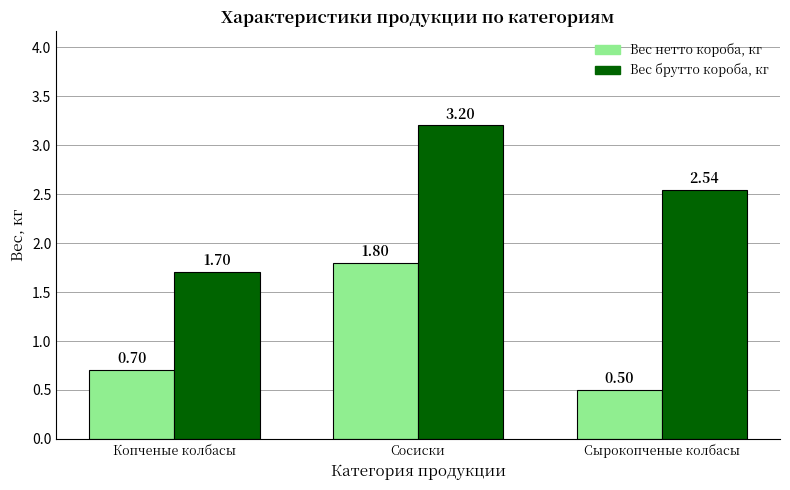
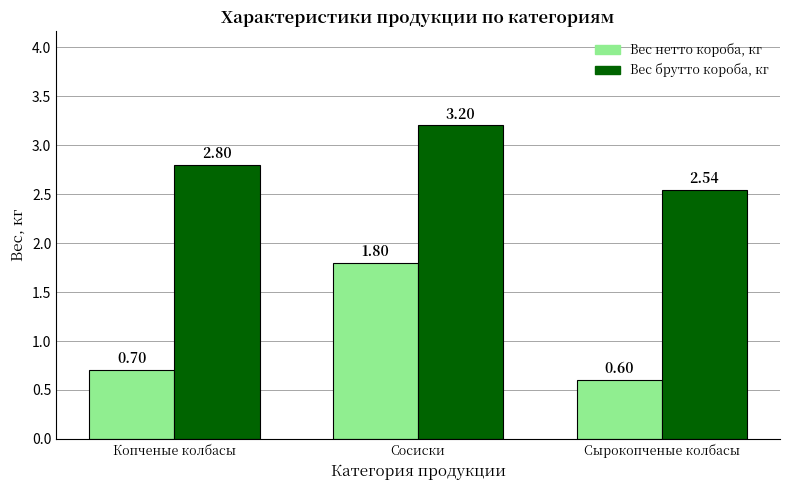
  {
    "Вес нетто короба, кг": {
      "Копченые колбасы": 0.70,
      "Сосиски": 1.80,
-     "Сырокопченые колбасы": 0.50
+     "Сырокопченые колбасы": 0.60
    },
    "Вес брутто короба, кг": {
-     "Копченые колбасы": 1.70,
+     "Копченые колбасы": 2.80,
      "Сосиски": 3.20,
      "Сырокопченые колбасы": 2.54
    }
  }
